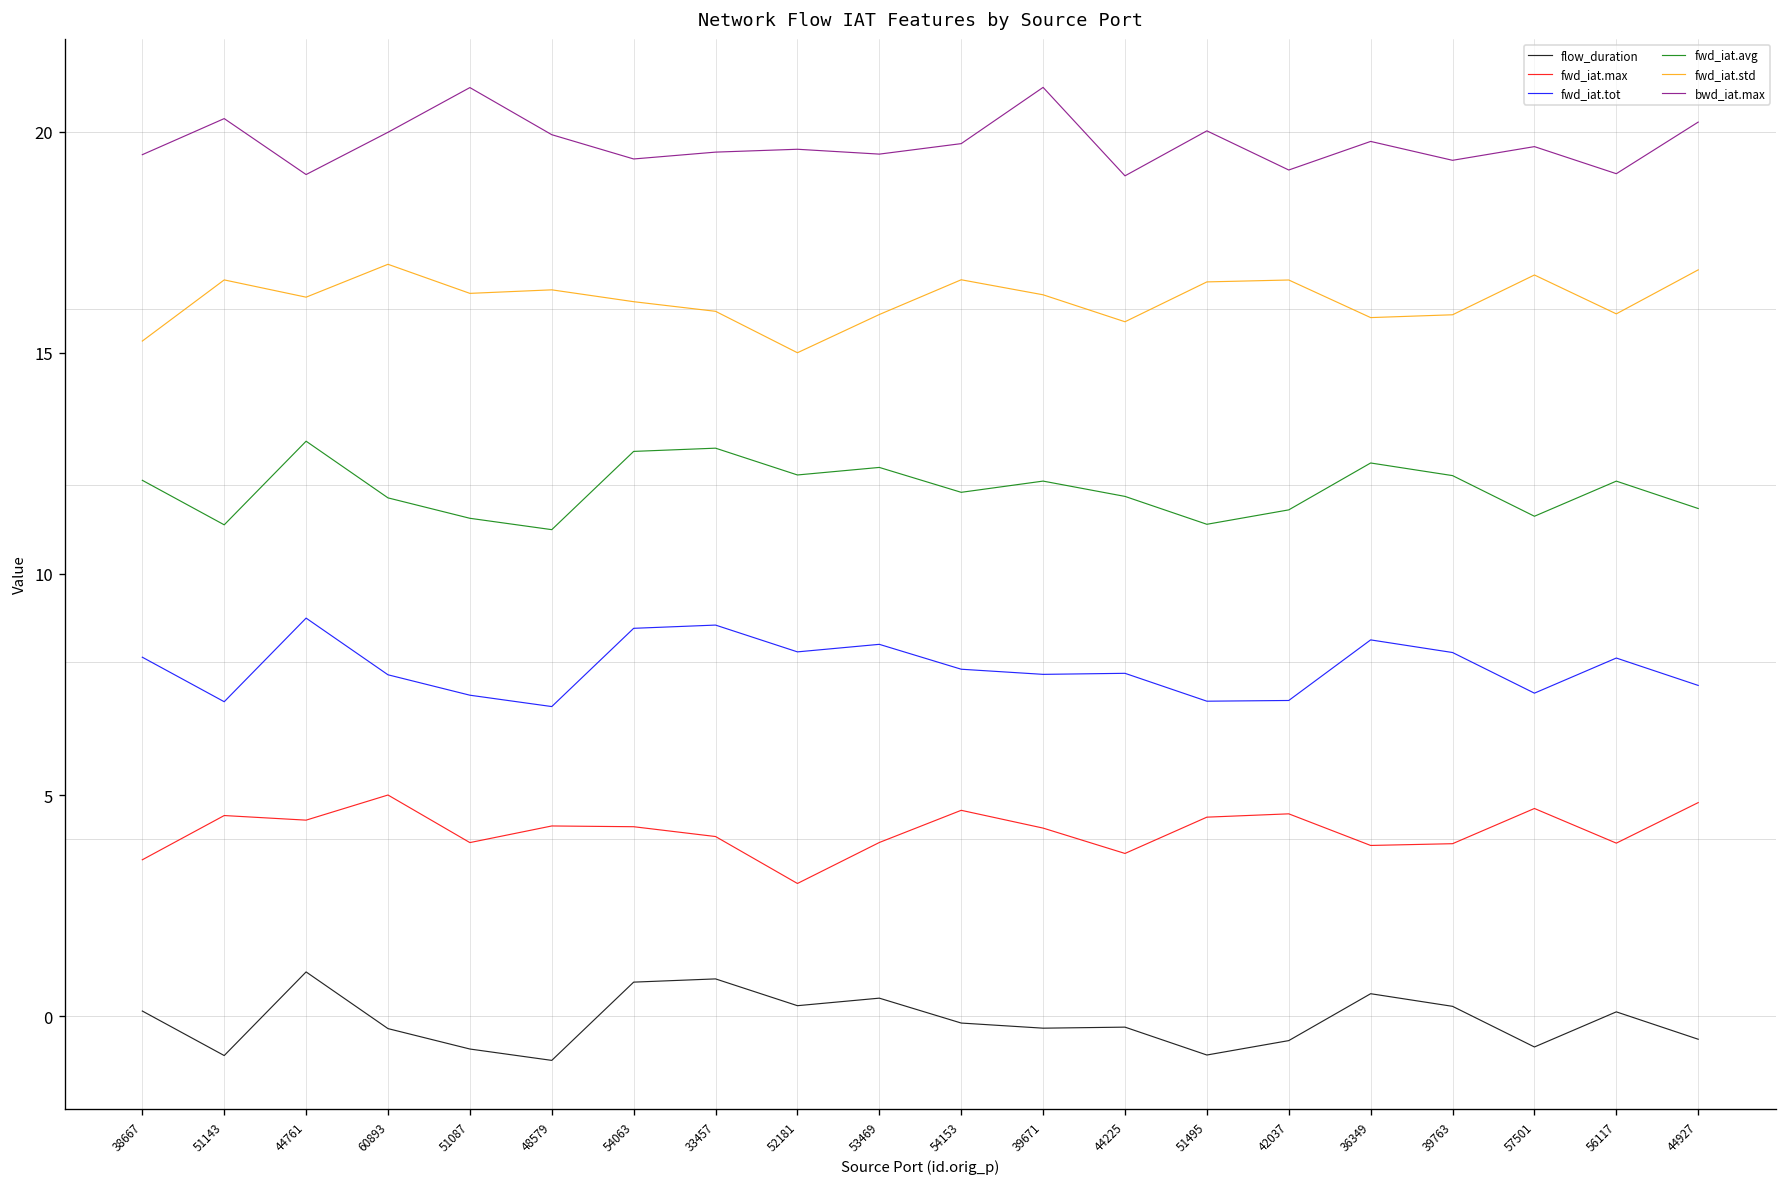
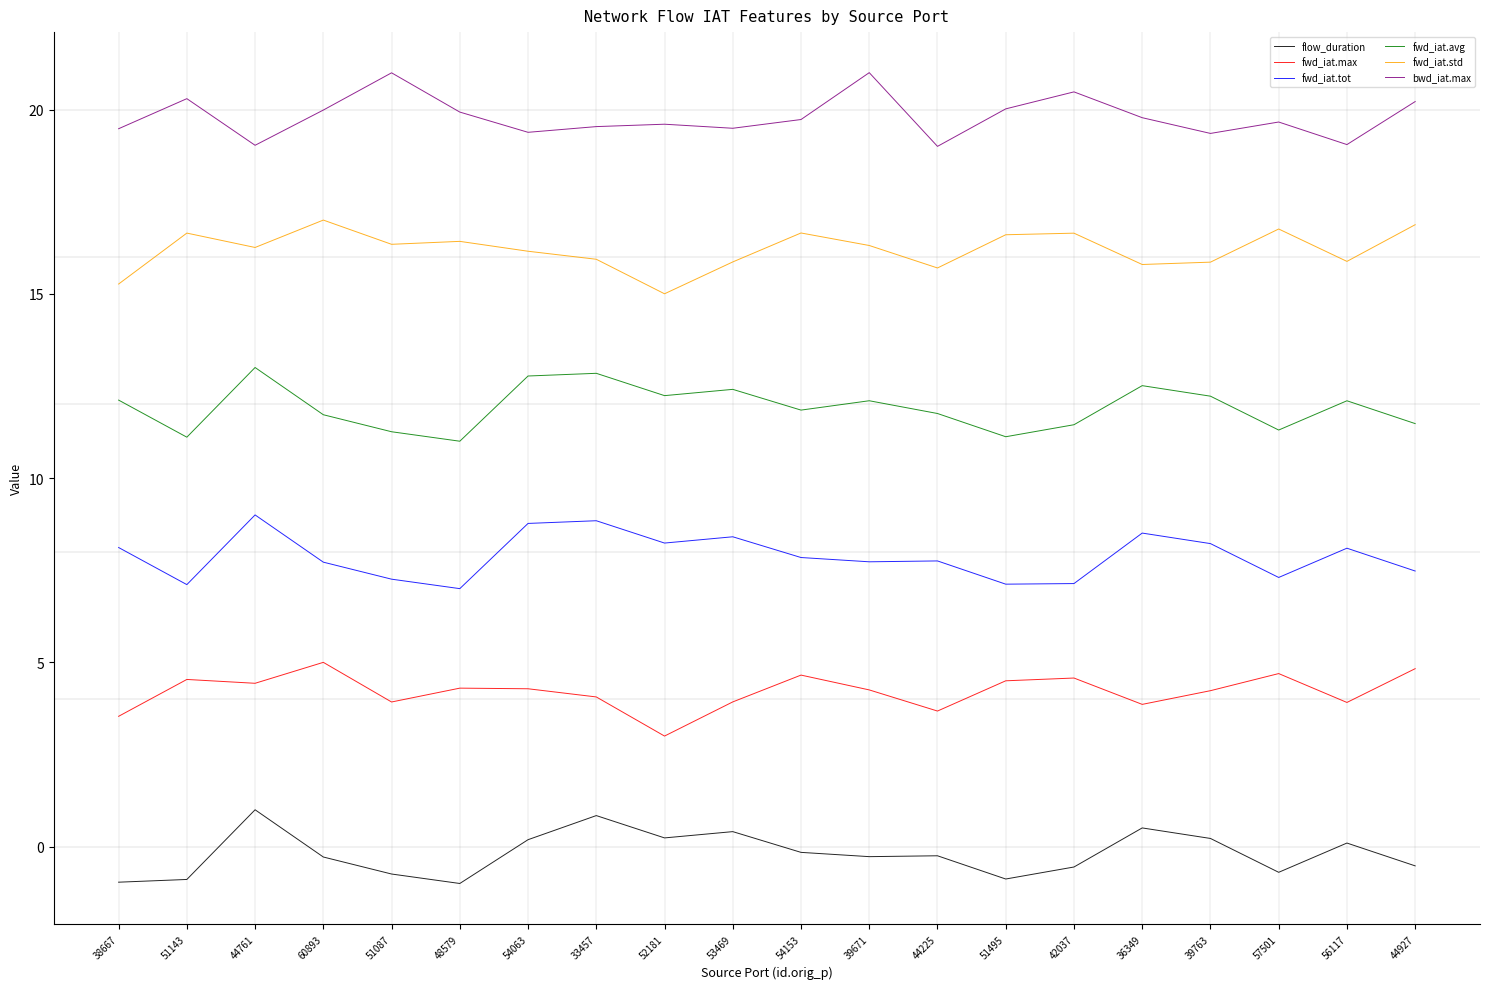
  {
    "flow_duration": {
-     "38667": 0.1,
+     "38667": -1.0,
      "51143": -0.9,
      "44761": 1.0,
      "60893": -0.3,
      "51087": -0.7,
      "48579": -1.0,
-     "54063": 0.8,
+     "54063": 0.2,
      "33457": 0.8,
      "52181": 0.2,
      "53469": 0.4,
      "54153": -0.2,
      "39671": -0.3,
      "44225": -0.2,
      "51495": -0.9,
      "42037": -0.6,
      "36349": 0.5,
      "39763": 0.2,
      "57501": -0.7,
      "56117": 0.1,
      "44927": -0.5
    },
    "fwd_iat.max": {
      "38667": 3.5,
      "51143": 4.5,
      "44761": 4.4,
      "60893": 5.0,
      "51087": 3.9,
      "48579": 4.3,
      "54063": 4.3,
      "33457": 4.1,
      "52181": 3.0,
      "53469": 3.9,
      "54153": 4.7,
      "39671": 4.3,
      "44225": 3.7,
      "51495": 4.5,
      "42037": 4.6,
      "36349": 3.9,
-     "39763": 3.9,
+     "39763": 4.2,
      "57501": 4.7,
      "56117": 3.9,
      "44927": 4.8
    },
    "fwd_iat.tot": {
      "38667": 8.1,
      "51143": 7.1,
      "44761": 9.0,
      "60893": 7.7,
      "51087": 7.3,
      "48579": 7.0,
      "54063": 8.8,
      "33457": 8.8,
      "52181": 8.2,
      "53469": 8.4,
      "54153": 7.8,
      "39671": 7.7,
      "44225": 7.8,
      "51495": 7.1,
      "42037": 7.1,
      "36349": 8.5,
      "39763": 8.2,
      "57501": 7.3,
      "56117": 8.1,
      "44927": 7.5
    },
    "fwd_iat.avg": {
      "38667": 12.1,
      "51143": 11.1,
      "44761": 13.0,
      "60893": 11.7,
      "51087": 11.3,
      "48579": 11.0,
      "54063": 12.8,
      "33457": 12.8,
      "52181": 12.2,
      "53469": 12.4,
      "54153": 11.8,
      "39671": 12.1,
      "44225": 11.8,
      "51495": 11.1,
      "42037": 11.4,
      "36349": 12.5,
      "39763": 12.2,
      "57501": 11.3,
      "56117": 12.1,
      "44927": 11.5
    },
    "fwd_iat.std": {
      "38667": 15.3,
      "51143": 16.6,
      "44761": 16.3,
      "60893": 17.0,
      "51087": 16.3,
      "48579": 16.4,
      "54063": 16.2,
      "33457": 15.9,
      "52181": 15.0,
      "53469": 15.9,
      "54153": 16.6,
      "39671": 16.3,
      "44225": 15.7,
      "51495": 16.6,
      "42037": 16.6,
      "36349": 15.8,
      "39763": 15.9,
      "57501": 16.8,
      "56117": 15.9,
      "44927": 16.9
    },
    "bwd_iat.max": {
      "38667": 19.5,
      "51143": 20.3,
      "44761": 19.0,
      "60893": 20.0,
      "51087": 21.0,
      "48579": 19.9,
      "54063": 19.4,
      "33457": 19.5,
      "52181": 19.6,
      "53469": 19.5,
      "54153": 19.7,
      "39671": 21.0,
      "44225": 19.0,
      "51495": 20.0,
-     "42037": 19.1,
+     "42037": 20.5,
      "36349": 19.8,
      "39763": 19.4,
      "57501": 19.7,
      "56117": 19.0,
      "44927": 20.2
    }
  }
